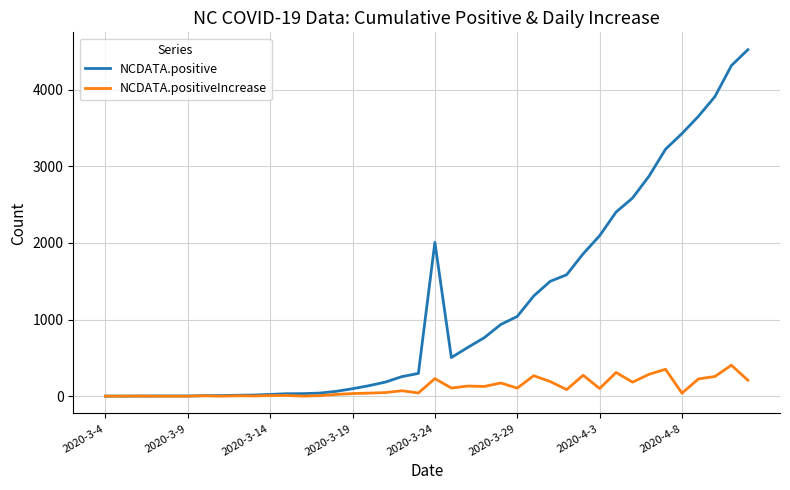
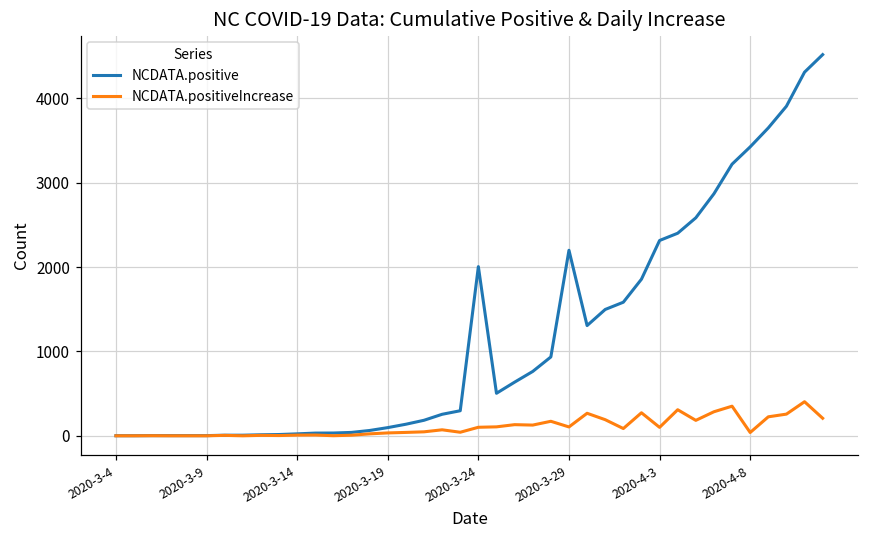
  {
    "NCDATA.positive": {
      "2020-3-19": 100,
      "2020-3-24": 2000,
-     "2020-3-29": 1000,
-     "2020-4-3": 2100,
+     "2020-3-29": 2200,
+     "2020-4-3": 2300,
      "2020-4-8": 3400
    },
    "NCDATA.positiveIncrease": {
      "2020-3-19": 0,
-     "2020-3-24": 200,
+     "2020-3-24": 100,
      "2020-3-29": 100,
      "2020-4-3": 100,
      "2020-4-8": 0
    }
  }
